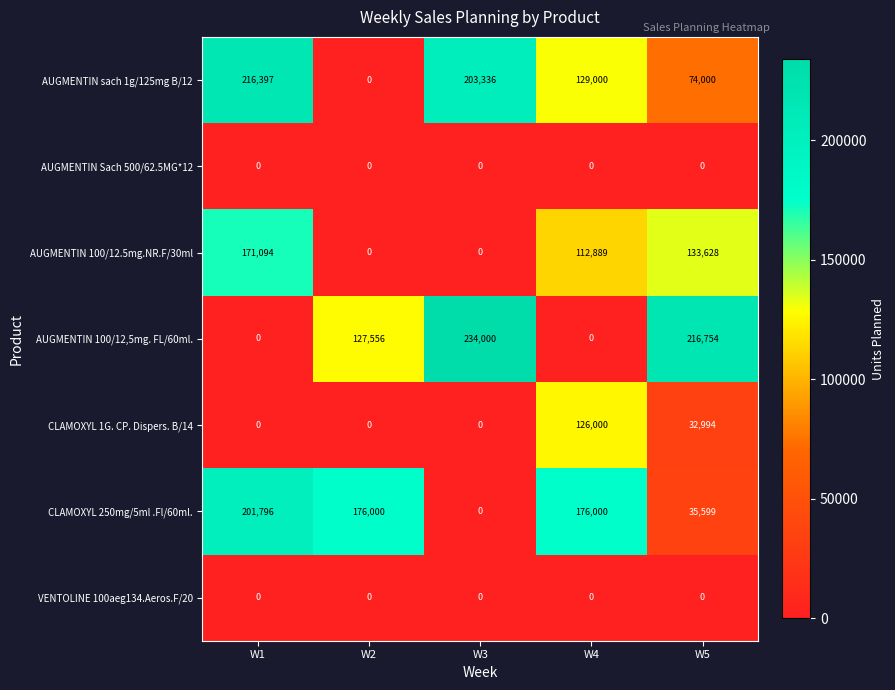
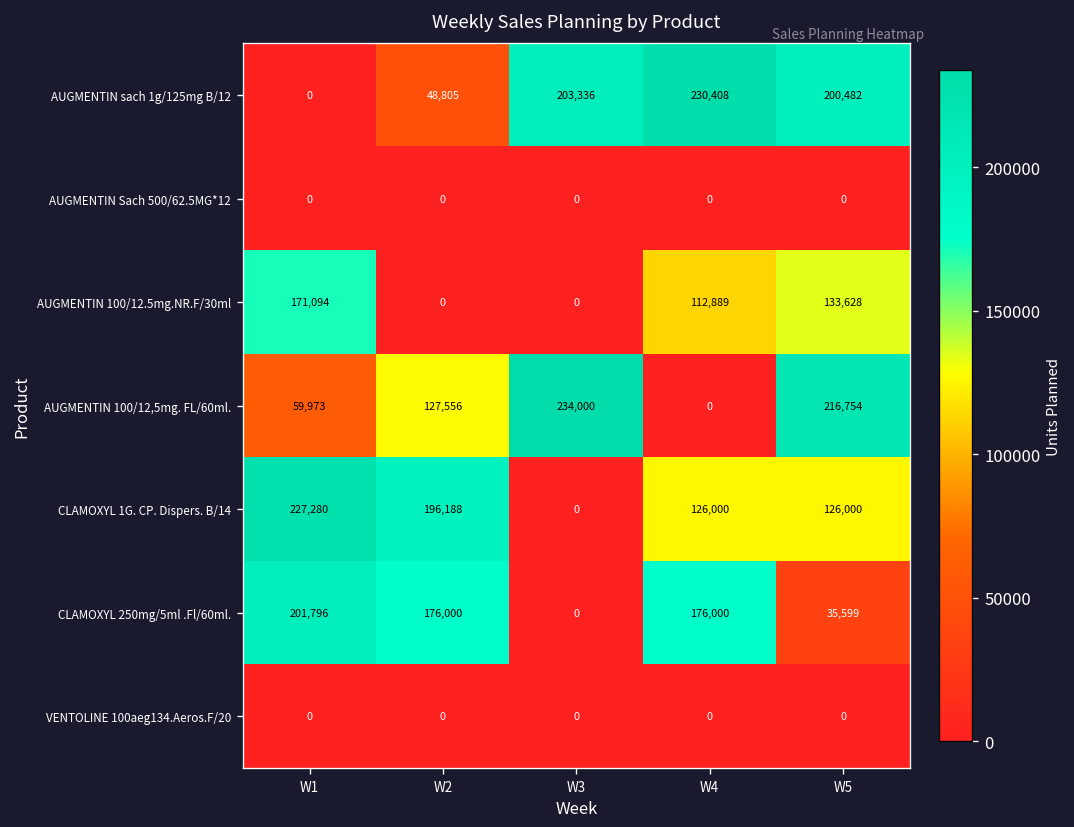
  {
    "AUGMENTIN sach 1g/125mg B/12": {
-     "W1": "216,397",
-     "W2": "0",
+     "W1": "0",
+     "W2": "48,805",
      "W3": "203,336",
-     "W4": "129,000",
-     "W5": "74,000"
+     "W4": "230,408",
+     "W5": "200,482"
    },
    "AUGMENTIN Sach 500/62.5MG*12": {
      "W1": "0",
      "W2": "0",
      "W3": "0",
      "W4": "0",
      "W5": "0"
    },
    "AUGMENTIN 100/12.5mg.NR.F/30ml": {
      "W1": "171,094",
      "W2": "0",
      "W3": "0",
      "W4": "112,889",
      "W5": "133,628"
    },
    "AUGMENTIN 100/12,5mg. FL/60ml.": {
-     "W1": "0",
+     "W1": "59,973",
      "W2": "127,556",
      "W3": "234,000",
      "W4": "0",
      "W5": "216,754"
    },
    "CLAMOXYL 1G. CP. Dispers. B/14": {
-     "W1": "0",
-     "W2": "0",
+     "W1": "227,280",
+     "W2": "196,188",
      "W3": "0",
      "W4": "126,000",
-     "W5": "32,994"
+     "W5": "126,000"
    },
    "CLAMOXYL 250mg/5ml .Fl/60ml.": {
      "W1": "201,796",
      "W2": "176,000",
      "W3": "0",
      "W4": "176,000",
      "W5": "35,599"
    },
    "VENTOLINE 100aeg134.Aeros.F/20": {
      "W1": "0",
      "W2": "0",
      "W3": "0",
      "W4": "0",
      "W5": "0"
    }
  }
